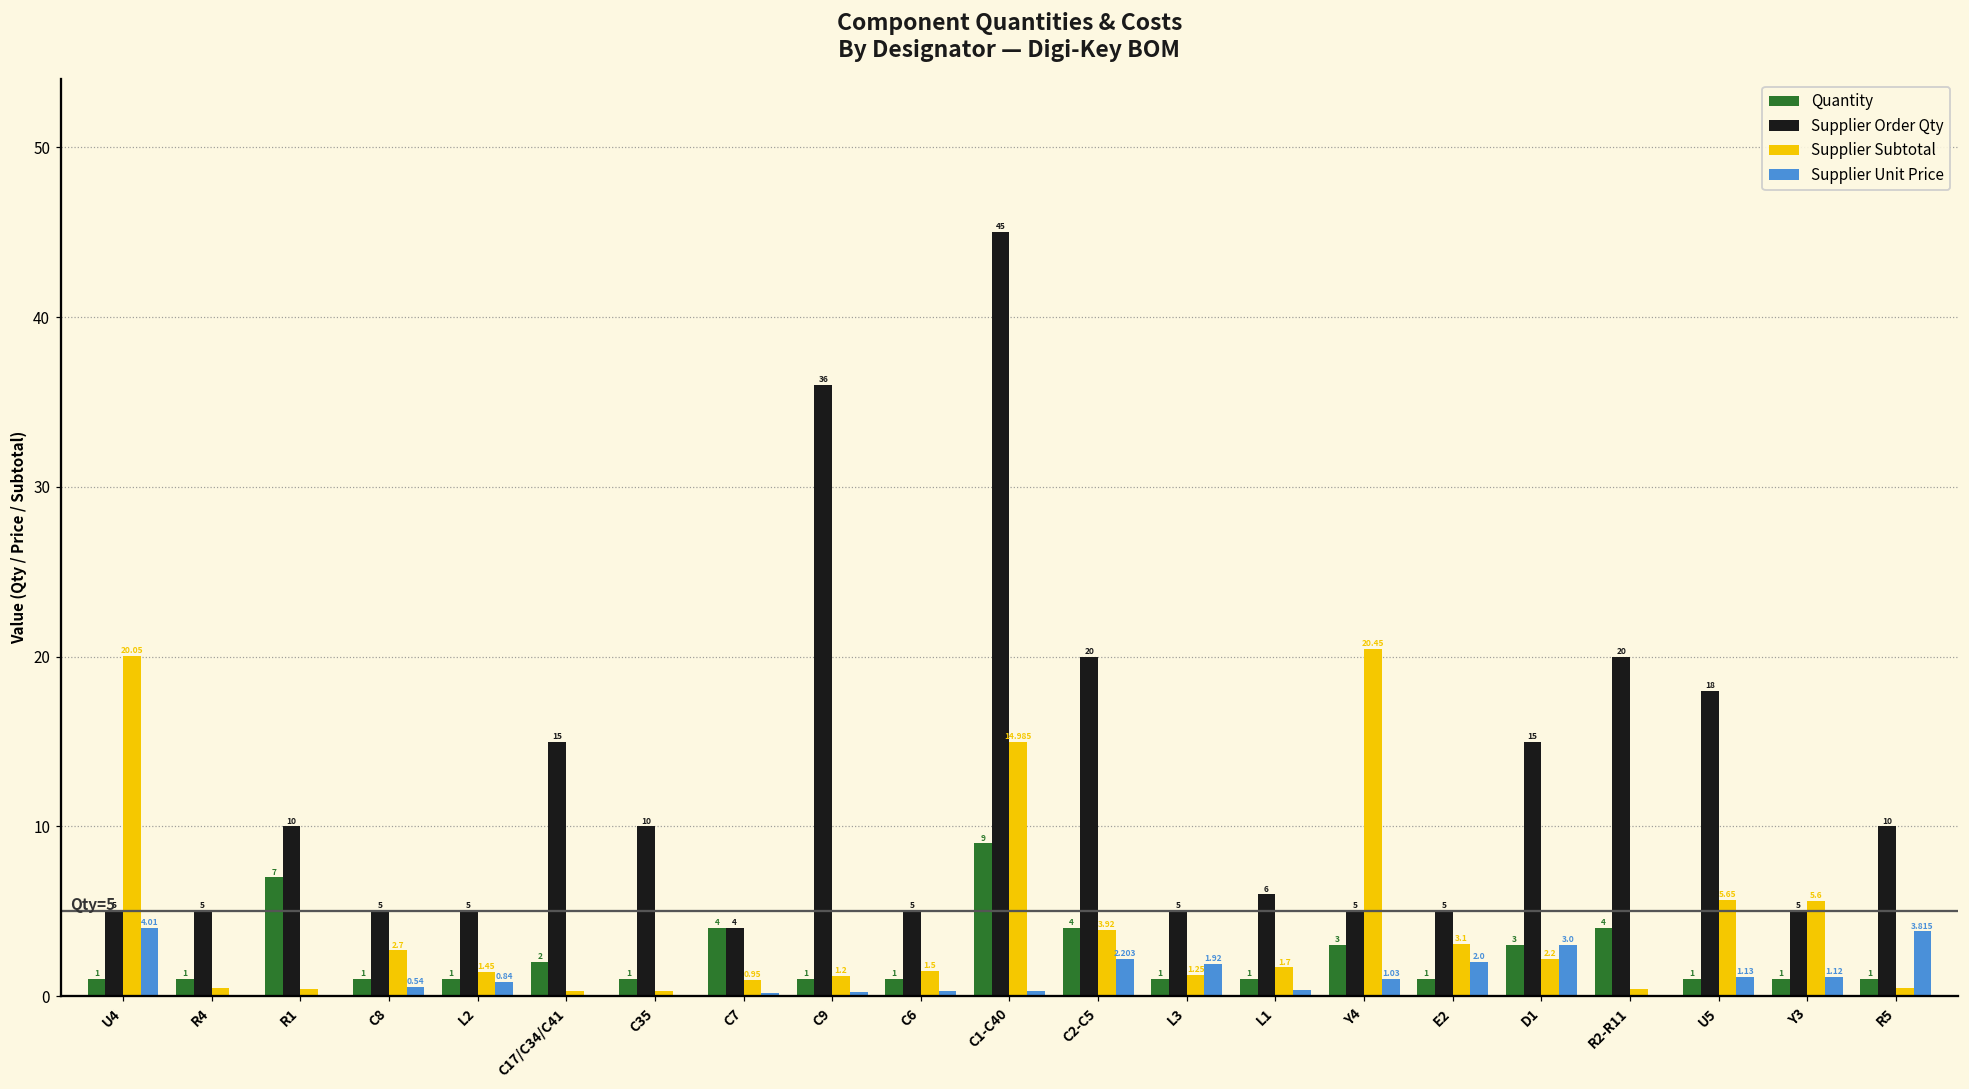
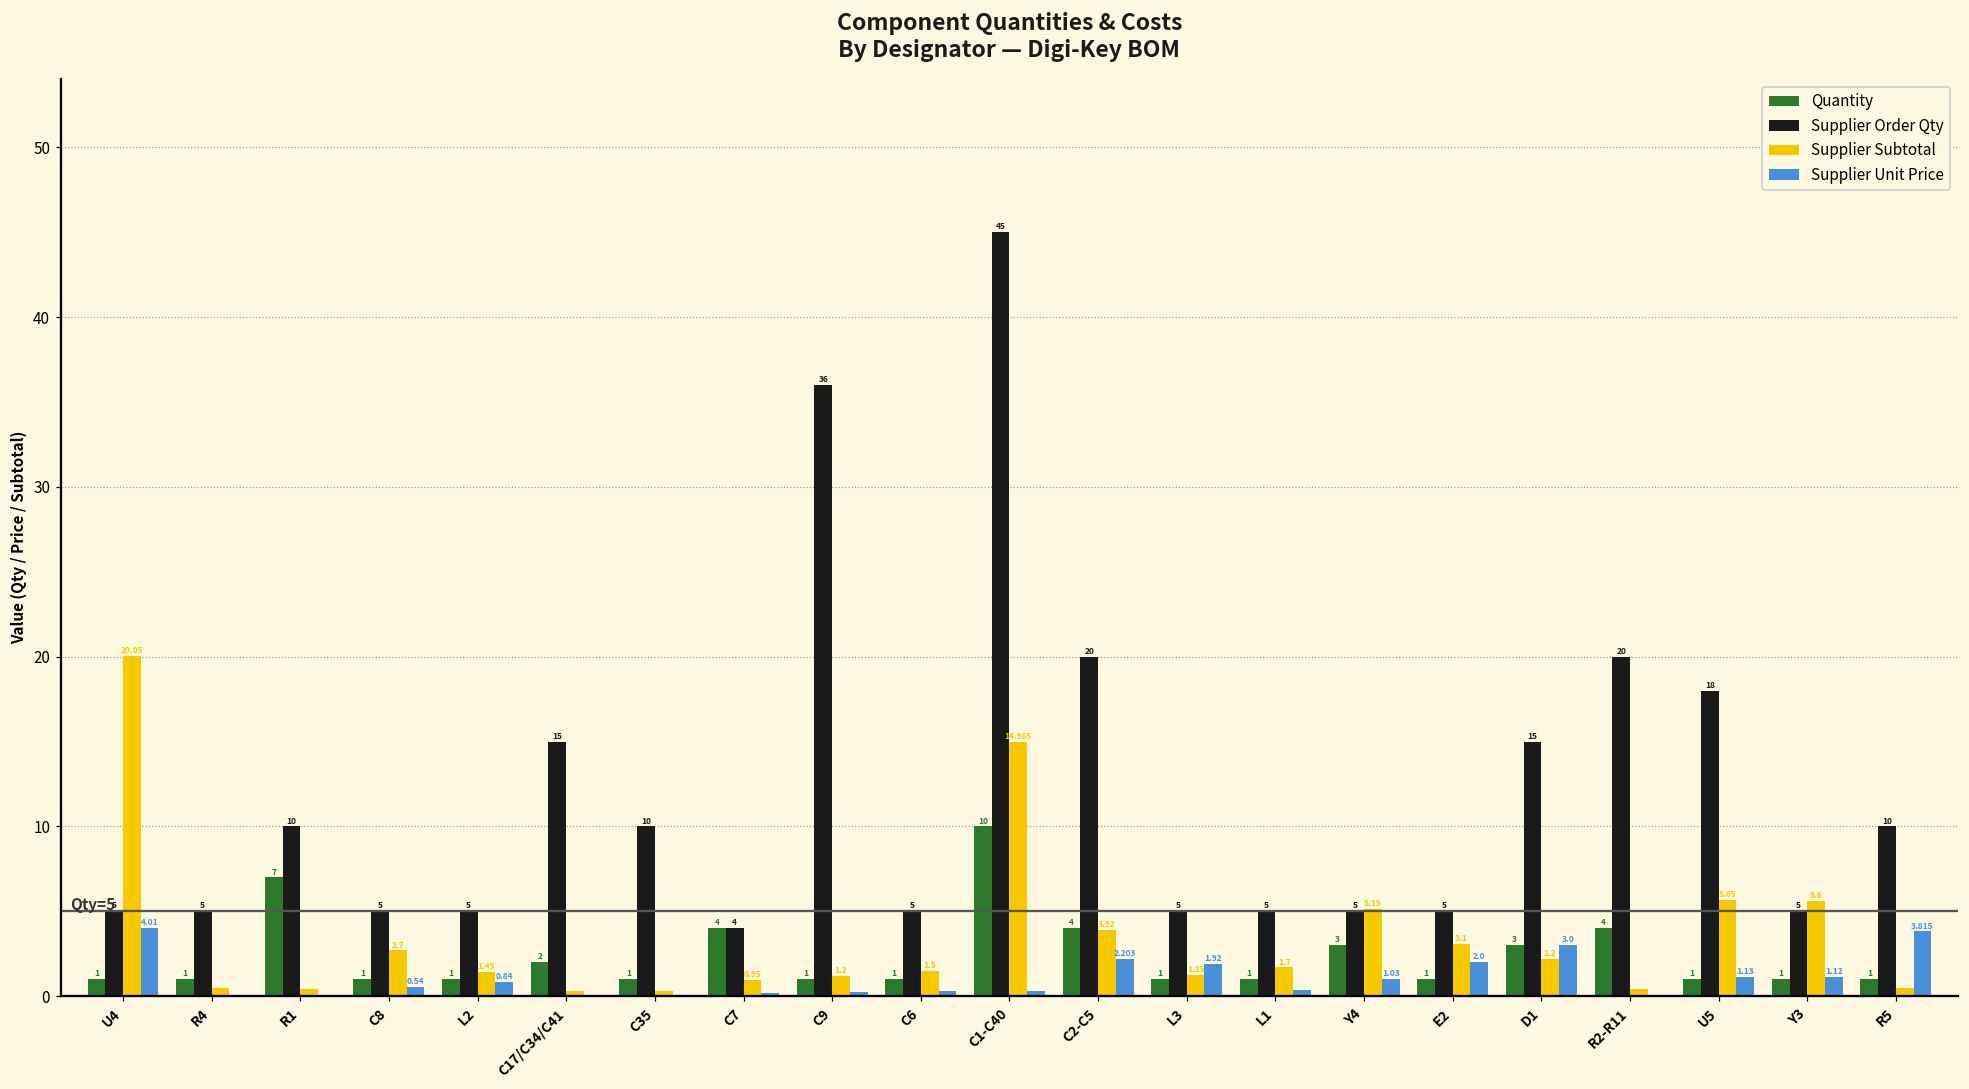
  {
    "Quantity": {
      "U4": 1,
      "R4": 1,
      "R1": 7,
      "C8": 1,
      "L2": 1,
      "C17/C34/C41": 2,
      "C35": 1,
      "C7": 4,
      "C9": 1,
      "C6": 1,
-     "C1-C40": 9,
+     "C1-C40": 10,
      "C2-C5": 4,
      "L3": 1,
      "L1": 1,
      "Y4": 3,
      "E2": 1,
      "D1": 3,
      "R2-R11": 4,
      "U5": 1,
      "Y3": 1,
      "R5": 1
    },
    "Supplier Order Qty": {
      "U4": 5,
      "R4": 5,
      "R1": 10,
      "C8": 5,
      "L2": 5,
      "C17/C34/C41": 15,
      "C35": 10,
      "C7": 4,
      "C9": 36,
      "C6": 5,
      "C1-C40": 45,
      "C2-C5": 20,
      "L3": 5,
-     "L1": 6,
+     "L1": 5,
      "Y4": 5,
      "E2": 5,
      "D1": 15,
      "R2-R11": 20,
      "U5": 18,
      "Y3": 5,
      "R5": 10
    },
    "Supplier Subtotal": {
      "U4": 20.05,
      "C8": 2.7,
      "L2": 1.45,
      "C7": 0.95,
      "C9": 1.2,
      "C6": 1.5,
      "C1-C40": 14.985,
      "C2-C5": 3.92,
      "L3": 1.25,
      "L1": 1.7,
-     "Y4": 20.45,
+     "Y4": 5.15,
      "E2": 3.1,
      "D1": 2.2,
      "U5": 5.65,
      "Y3": 5.6
    },
    "Supplier Unit Price": {
      "U4": 4.01,
      "C8": 0.54,
      "L2": 0.84,
      "C2-C5": 2.203,
      "L3": 1.92,
      "Y4": 1.03,
      "E2": 2.0,
      "D1": 3.0,
      "U5": 1.13,
      "Y3": 1.12,
      "R5": 3.815
    }
  }
